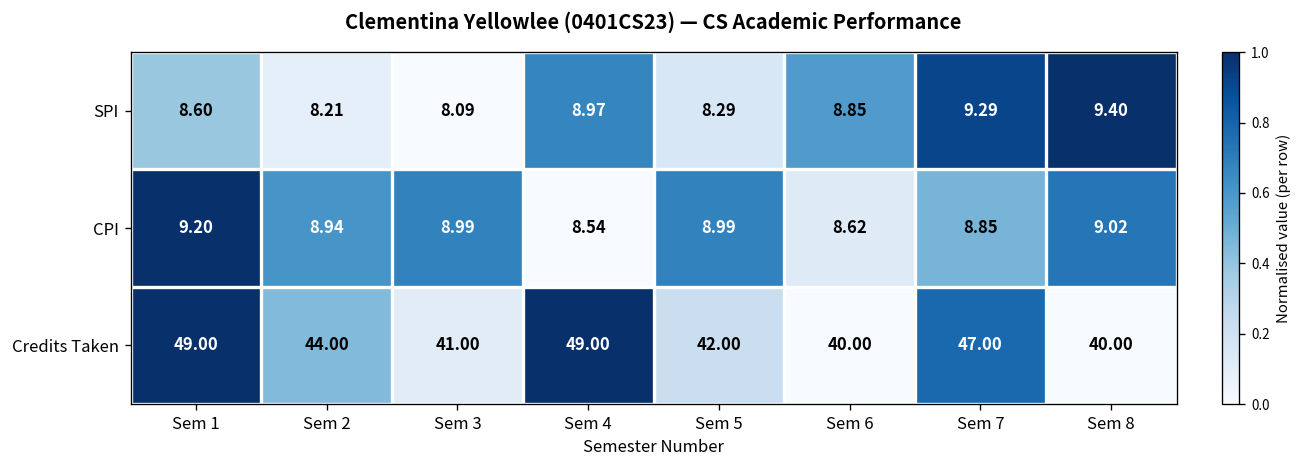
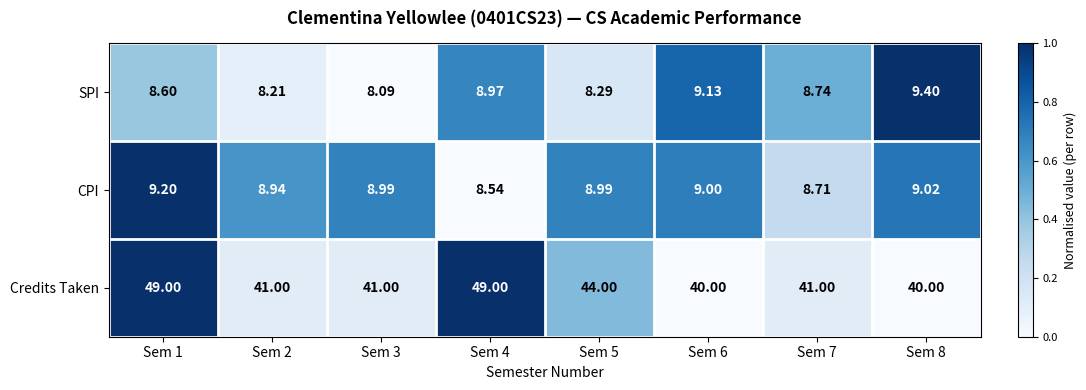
  {
    "SPI": {
      "Sem 1": 8.60,
      "Sem 2": 8.21,
      "Sem 3": 8.09,
      "Sem 4": 8.97,
      "Sem 5": 8.29,
-     "Sem 6": 8.85,
-     "Sem 7": 9.29,
+     "Sem 6": 9.13,
+     "Sem 7": 8.74,
      "Sem 8": 9.40
    },
    "CPI": {
      "Sem 1": 9.20,
      "Sem 2": 8.94,
      "Sem 3": 8.99,
      "Sem 4": 8.54,
      "Sem 5": 8.99,
-     "Sem 6": 8.62,
-     "Sem 7": 8.85,
+     "Sem 6": 9.00,
+     "Sem 7": 8.71,
      "Sem 8": 9.02
    },
    "Credits Taken": {
      "Sem 1": 49.00,
-     "Sem 2": 44.00,
+     "Sem 2": 41.00,
      "Sem 3": 41.00,
      "Sem 4": 49.00,
-     "Sem 5": 42.00,
+     "Sem 5": 44.00,
      "Sem 6": 40.00,
-     "Sem 7": 47.00,
+     "Sem 7": 41.00,
      "Sem 8": 40.00
    }
  }
